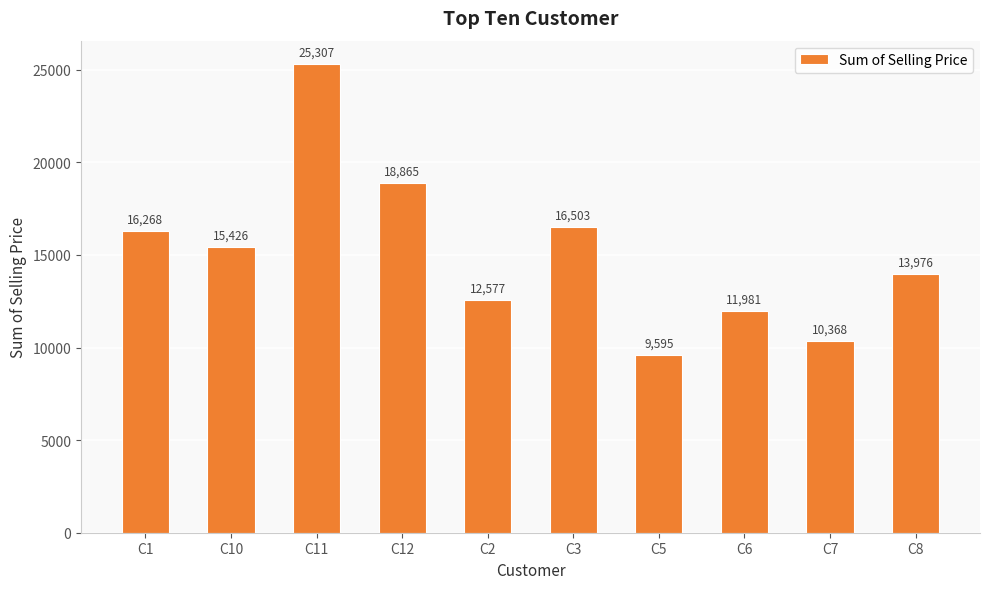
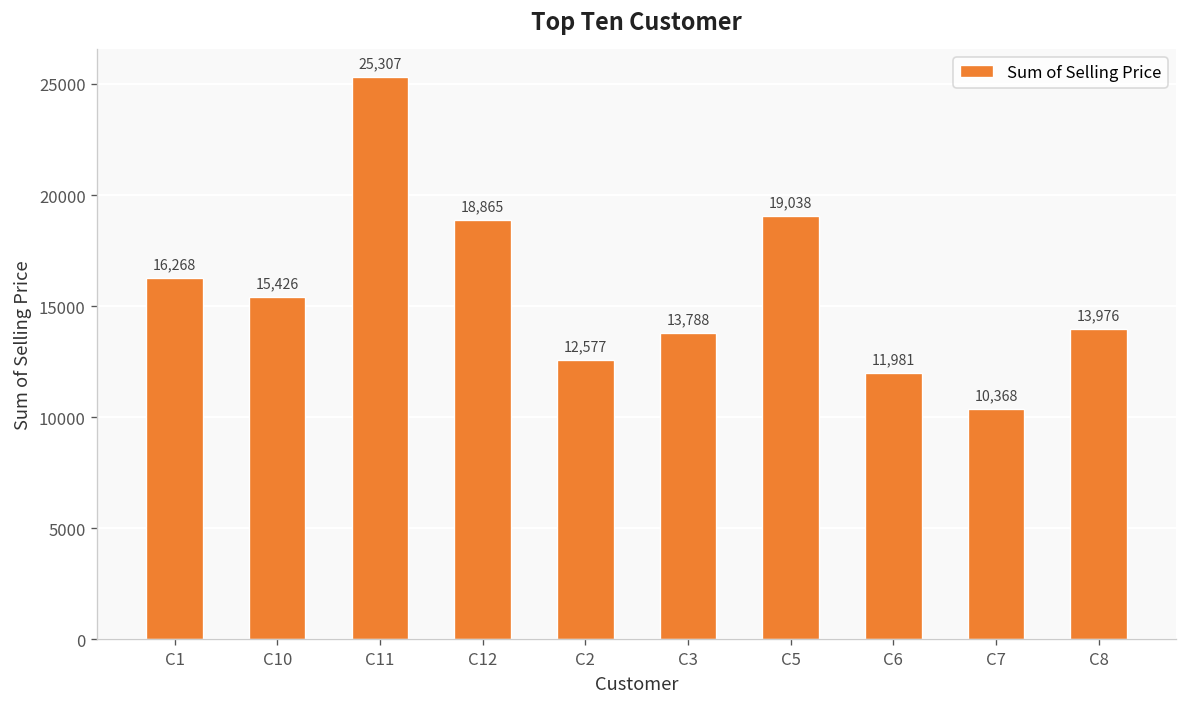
  {
    "C1": "16,268",
    "C10": "15,426",
    "C11": "25,307",
    "C12": "18,865",
    "C2": "12,577",
-   "C3": "16,503",
-   "C5": "9,595",
+   "C3": "13,788",
+   "C5": "19,038",
    "C6": "11,981",
    "C7": "10,368",
    "C8": "13,976"
  }
